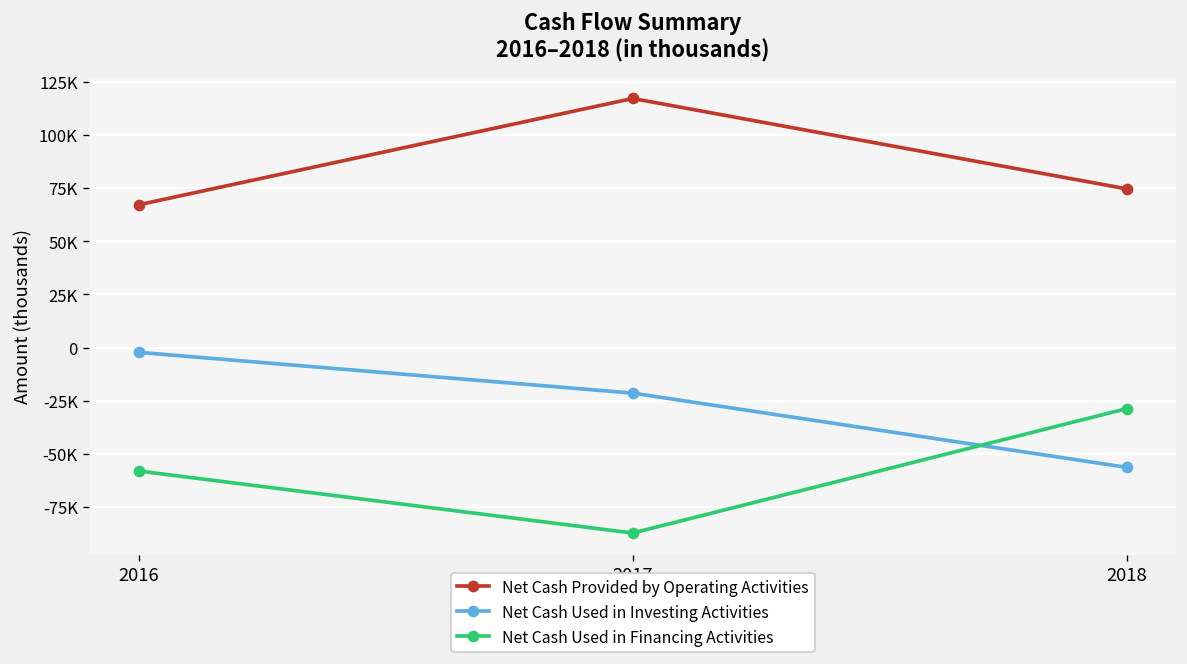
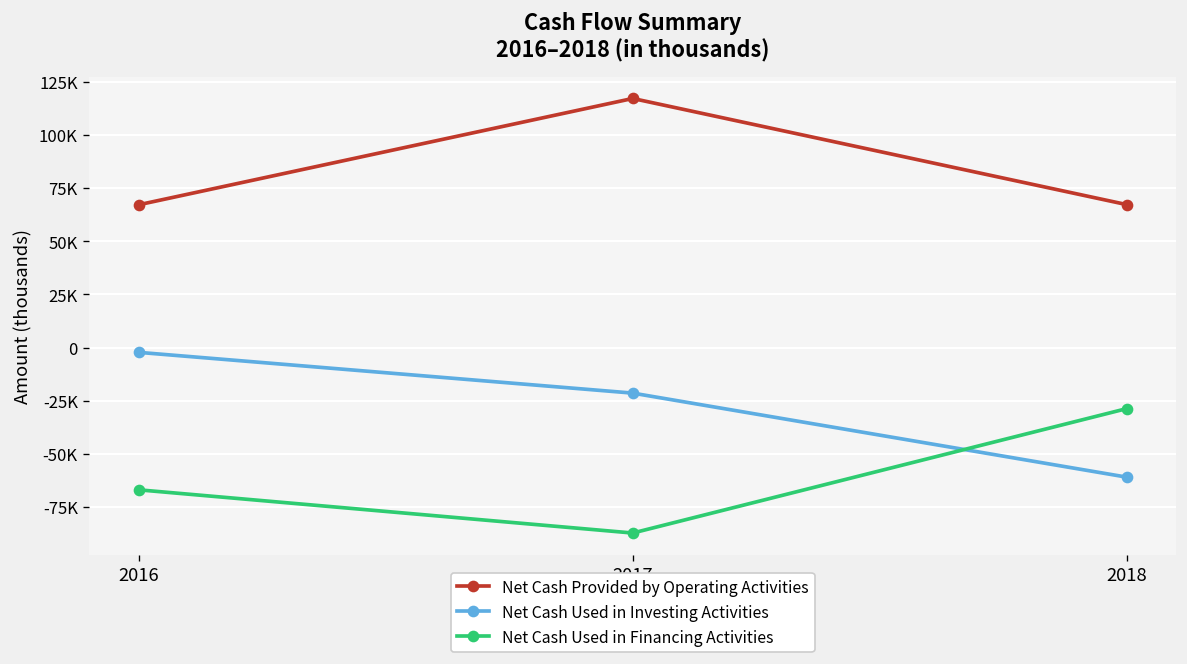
  {
    "Net Cash Provided by Operating Activities": {
      "2016": 67000,
      "2017": 117000,
-     "2018": 75000
+     "2018": 67000
    },
    "Net Cash Used in Investing Activities": {
      "2016": -2000,
      "2017": -21000,
-     "2018": -56000
+     "2018": -61000
    },
    "Net Cash Used in Financing Activities": {
-     "2016": -58000,
+     "2016": -67000,
      "2017": -87000,
      "2018": -29000
    }
  }
